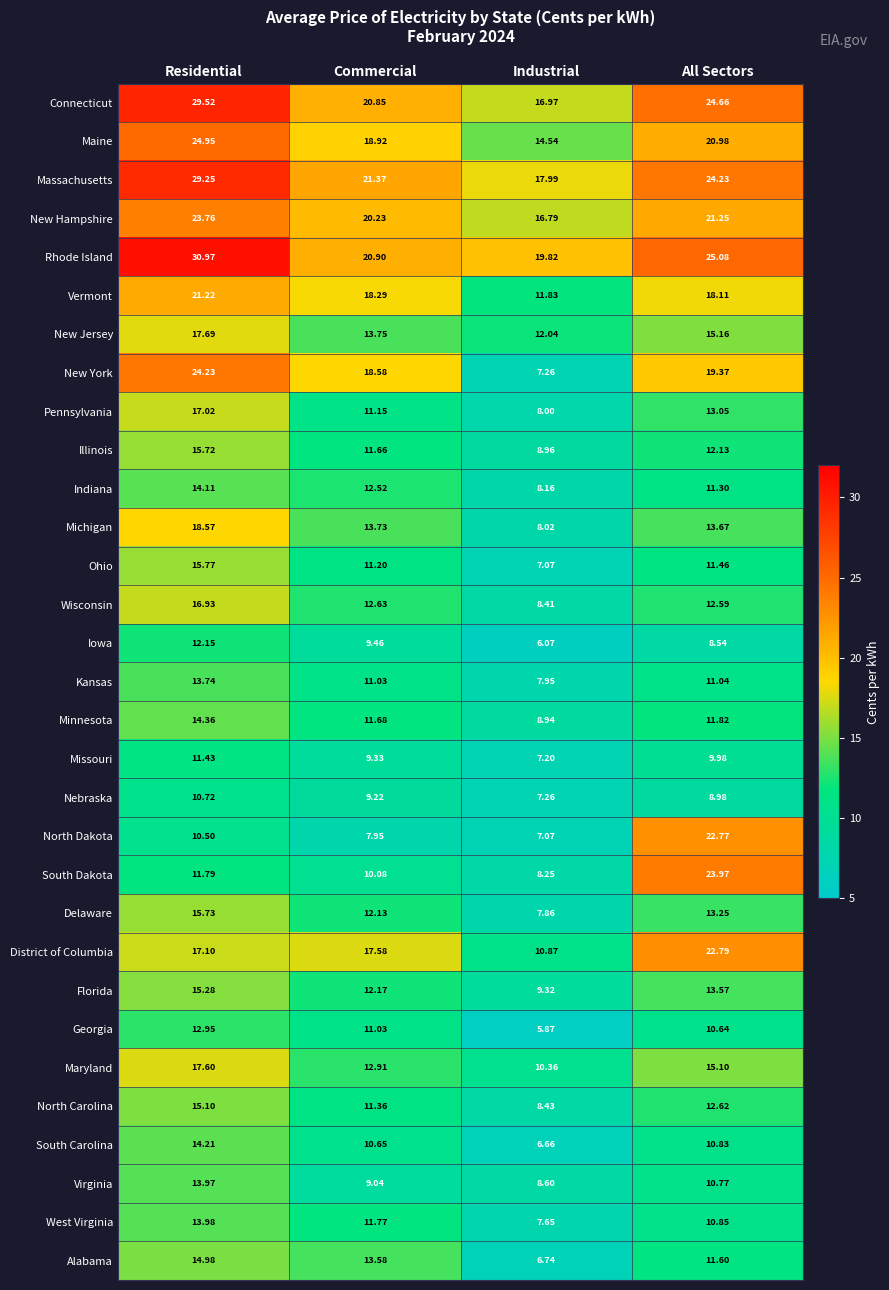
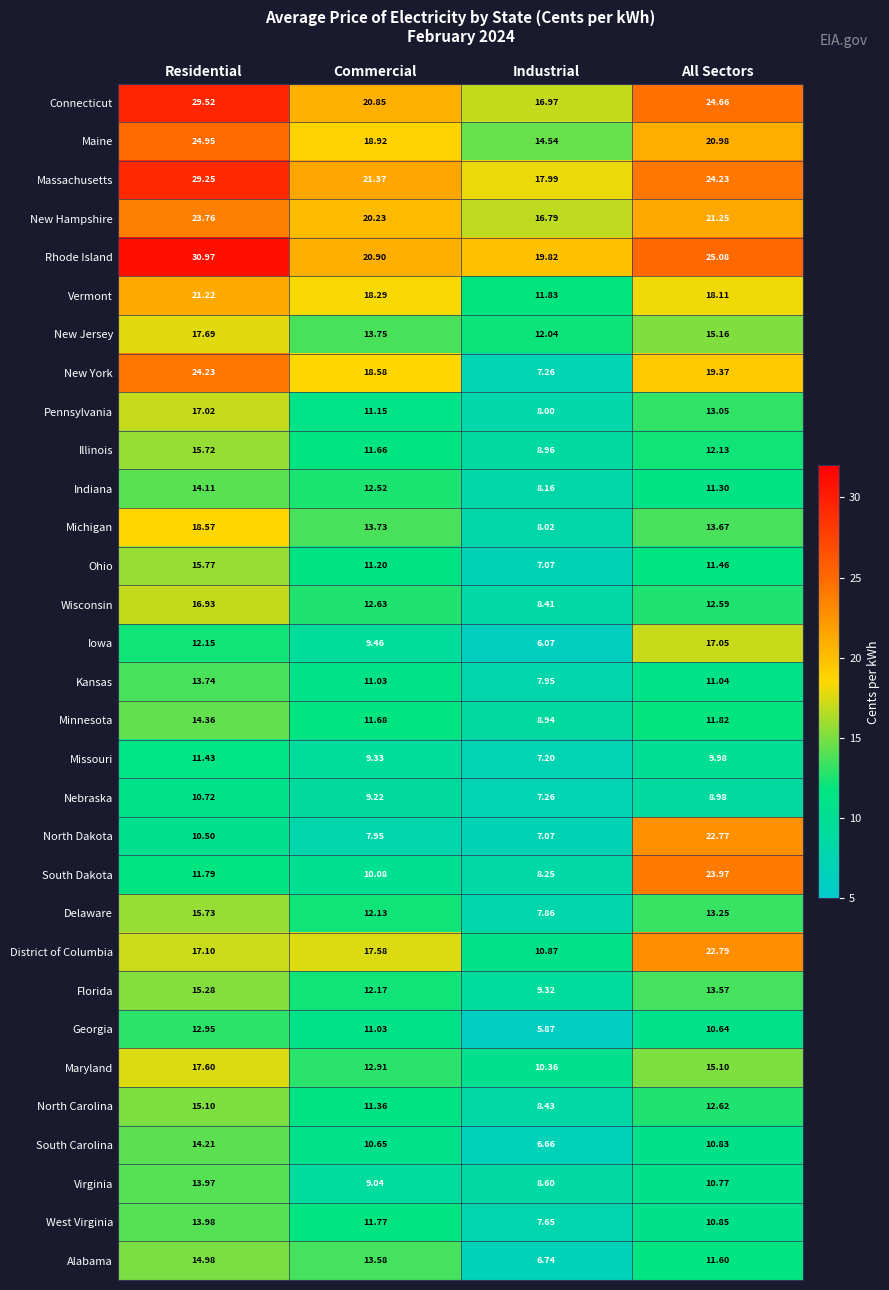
  {
    "Connecticut": {
      "Residential": 29.52,
      "Commercial": 20.85,
      "Industrial": 16.97,
      "All Sectors": 24.66
    },
    "Maine": {
      "Residential": 24.95,
      "Commercial": 18.92,
      "Industrial": 14.54,
      "All Sectors": 20.98
    },
    "Massachusetts": {
      "Residential": 29.25,
      "Commercial": 21.37,
      "Industrial": 17.99,
      "All Sectors": 24.23
    },
    "New Hampshire": {
      "Residential": 23.76,
      "Commercial": 20.23,
      "Industrial": 16.79,
      "All Sectors": 21.25
    },
    "Rhode Island": {
      "Residential": 30.97,
      "Commercial": 20.90,
      "Industrial": 19.82,
      "All Sectors": 25.08
    },
    "Vermont": {
      "Residential": 21.22,
      "Commercial": 18.29,
      "Industrial": 11.83,
      "All Sectors": 18.11
    },
    "New Jersey": {
      "Residential": 17.69,
      "Commercial": 13.75,
      "Industrial": 12.04,
      "All Sectors": 15.16
    },
    "New York": {
      "Residential": 24.23,
      "Commercial": 18.58,
      "Industrial": 7.26,
      "All Sectors": 19.37
    },
    "Pennsylvania": {
      "Residential": 17.02,
      "Commercial": 11.15,
      "Industrial": 8.00,
      "All Sectors": 13.05
    },
    "Illinois": {
      "Residential": 15.72,
      "Commercial": 11.66,
      "Industrial": 8.96,
      "All Sectors": 12.13
    },
    "Indiana": {
      "Residential": 14.11,
      "Commercial": 12.52,
      "Industrial": 8.16,
      "All Sectors": 11.30
    },
    "Michigan": {
      "Residential": 18.57,
      "Commercial": 13.73,
      "Industrial": 8.02,
      "All Sectors": 13.67
    },
    "Ohio": {
      "Residential": 15.77,
      "Commercial": 11.20,
      "Industrial": 7.07,
      "All Sectors": 11.46
    },
    "Wisconsin": {
      "Residential": 16.93,
      "Commercial": 12.63,
      "Industrial": 8.41,
      "All Sectors": 12.59
    },
    "Iowa": {
      "Residential": 12.15,
      "Commercial": 9.46,
      "Industrial": 6.07,
-     "All Sectors": 8.54
+     "All Sectors": 17.05
    },
    "Kansas": {
      "Residential": 13.74,
      "Commercial": 11.03,
      "Industrial": 7.95,
      "All Sectors": 11.04
    },
    "Minnesota": {
      "Residential": 14.36,
      "Commercial": 11.68,
      "Industrial": 8.94,
      "All Sectors": 11.82
    },
    "Missouri": {
      "Residential": 11.43,
      "Commercial": 9.33,
      "Industrial": 7.20,
      "All Sectors": 9.98
    },
    "Nebraska": {
      "Residential": 10.72,
      "Commercial": 9.22,
      "Industrial": 7.26,
      "All Sectors": 8.98
    },
    "North Dakota": {
      "Residential": 10.50,
      "Commercial": 7.95,
      "Industrial": 7.07,
      "All Sectors": 22.77
    },
    "South Dakota": {
      "Residential": 11.79,
      "Commercial": 10.08,
      "Industrial": 8.25,
      "All Sectors": 23.97
    },
    "Delaware": {
      "Residential": 15.73,
      "Commercial": 12.13,
      "Industrial": 7.86,
      "All Sectors": 13.25
    },
    "District of Columbia": {
      "Residential": 17.10,
      "Commercial": 17.58,
      "Industrial": 10.87,
      "All Sectors": 22.79
    },
    "Florida": {
      "Residential": 15.28,
      "Commercial": 12.17,
      "Industrial": 9.32,
      "All Sectors": 13.57
    },
    "Georgia": {
      "Residential": 12.95,
      "Commercial": 11.03,
      "Industrial": 5.87,
      "All Sectors": 10.64
    },
    "Maryland": {
      "Residential": 17.60,
      "Commercial": 12.91,
      "Industrial": 10.36,
      "All Sectors": 15.10
    },
    "North Carolina": {
      "Residential": 15.10,
      "Commercial": 11.36,
      "Industrial": 8.43,
      "All Sectors": 12.62
    },
    "South Carolina": {
      "Residential": 14.21,
      "Commercial": 10.65,
      "Industrial": 6.66,
      "All Sectors": 10.83
    },
    "Virginia": {
      "Residential": 13.97,
      "Commercial": 9.04,
      "Industrial": 8.60,
      "All Sectors": 10.77
    },
    "West Virginia": {
      "Residential": 13.98,
      "Commercial": 11.77,
      "Industrial": 7.65,
      "All Sectors": 10.85
    },
    "Alabama": {
      "Residential": 14.98,
      "Commercial": 13.58,
      "Industrial": 6.74,
      "All Sectors": 11.60
    }
  }
